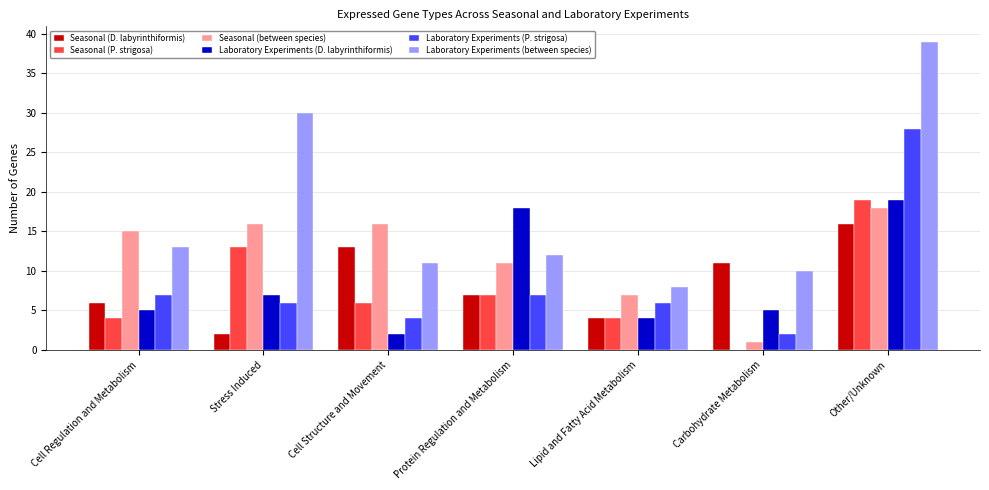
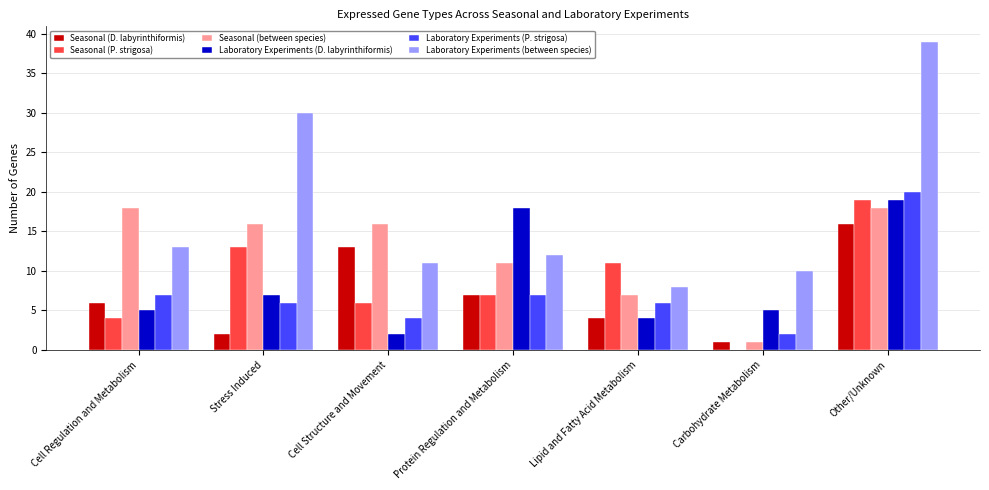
  {
    "Seasonal (D. labyrinthiformis)": {
      "Cell Regulation and Metabolism": 6,
      "Stress Induced": 2,
      "Cell Structure and Movement": 13,
      "Protein Regulation and Metabolism": 7,
      "Lipid and Fatty Acid Metabolism": 4,
-     "Carbohydrate Metabolism": 11,
+     "Carbohydrate Metabolism": 1,
      "Other/Unknown": 16
    },
    "Seasonal (P. strigosa)": {
      "Cell Regulation and Metabolism": 4,
      "Stress Induced": 13,
      "Cell Structure and Movement": 6,
      "Protein Regulation and Metabolism": 7,
-     "Lipid and Fatty Acid Metabolism": 4,
+     "Lipid and Fatty Acid Metabolism": 11,
      "Carbohydrate Metabolism": 0,
      "Other/Unknown": 19
    },
    "Seasonal (between species)": {
-     "Cell Regulation and Metabolism": 15,
+     "Cell Regulation and Metabolism": 18,
      "Stress Induced": 16,
      "Cell Structure and Movement": 16,
      "Protein Regulation and Metabolism": 11,
      "Lipid and Fatty Acid Metabolism": 7,
      "Carbohydrate Metabolism": 1,
      "Other/Unknown": 18
    },
    "Laboratory Experiments (D. labyrinthiformis)": {
      "Cell Regulation and Metabolism": 5,
      "Stress Induced": 7,
      "Cell Structure and Movement": 2,
      "Protein Regulation and Metabolism": 18,
      "Lipid and Fatty Acid Metabolism": 4,
      "Carbohydrate Metabolism": 5,
      "Other/Unknown": 19
    },
    "Laboratory Experiments (P. strigosa)": {
      "Cell Regulation and Metabolism": 7,
      "Stress Induced": 6,
      "Cell Structure and Movement": 4,
      "Protein Regulation and Metabolism": 7,
      "Lipid and Fatty Acid Metabolism": 6,
      "Carbohydrate Metabolism": 2,
-     "Other/Unknown": 28
+     "Other/Unknown": 20
    },
    "Laboratory Experiments (between species)": {
      "Cell Regulation and Metabolism": 13,
      "Stress Induced": 30,
      "Cell Structure and Movement": 11,
      "Protein Regulation and Metabolism": 12,
      "Lipid and Fatty Acid Metabolism": 8,
      "Carbohydrate Metabolism": 10,
      "Other/Unknown": 39
    }
  }
